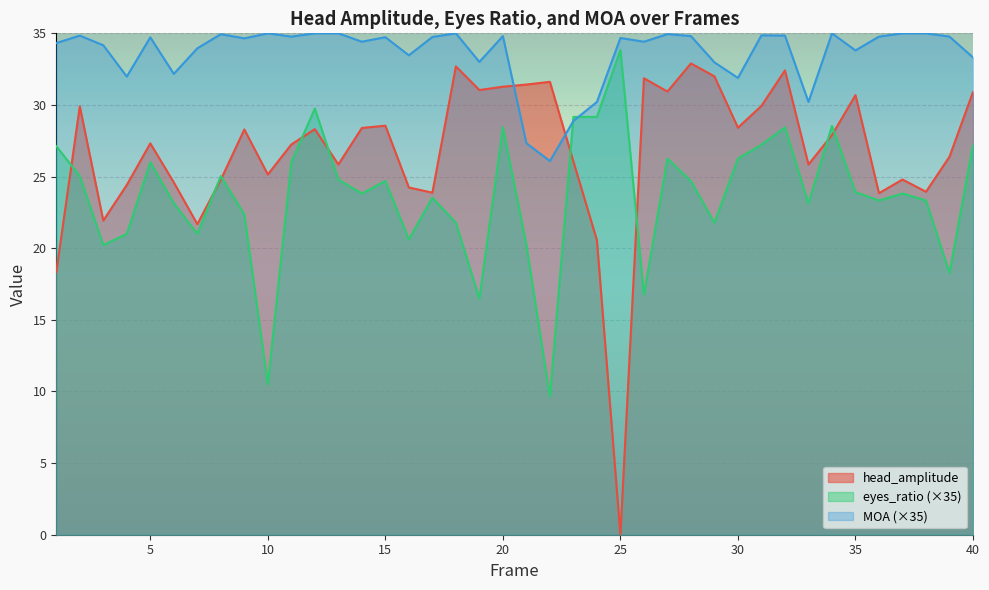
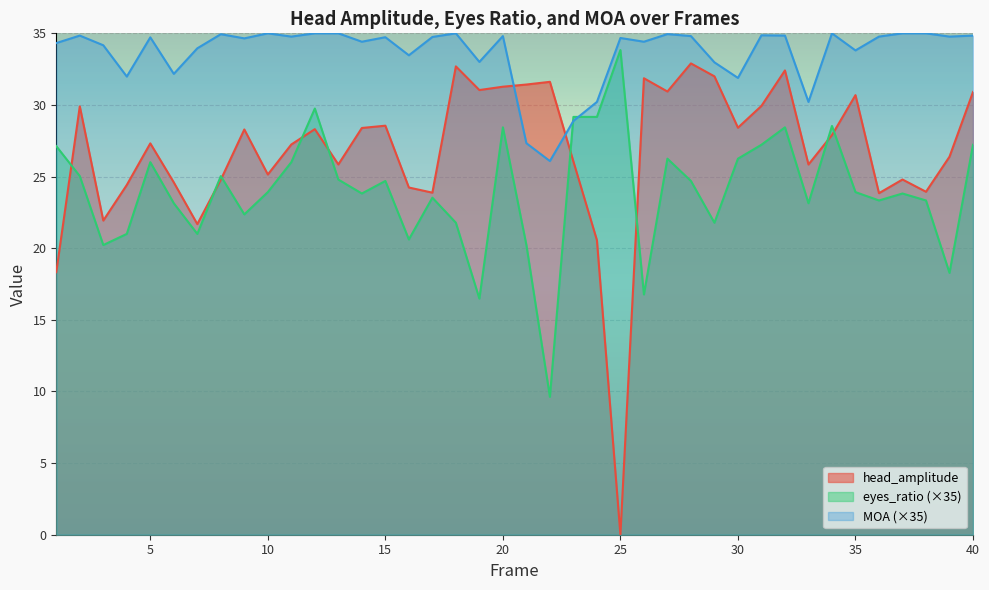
  {
    "head_amplitude": {
      "5": 27.3,
      "10": 25.1,
      "15": 28.6,
      "20": 31.3,
      "25": 0.0,
      "30": 28.4,
      "35": 30.7,
      "40": 30.9
    },
    "eyes_ratio (×35)": {
      "5": 26.0,
-     "10": 10.5,
+     "10": 23.9,
      "15": 24.7,
      "20": 28.4,
      "25": 33.8,
      "30": 26.3,
      "35": 23.9,
      "40": 27.2
    },
    "MOA (×35)": {
      "5": 34.7,
      "10": 35.0,
      "15": 34.7,
      "20": 34.8,
      "25": 34.7,
      "30": 31.9,
      "35": 33.8,
-     "40": 33.3
+     "40": 34.8
    }
  }
